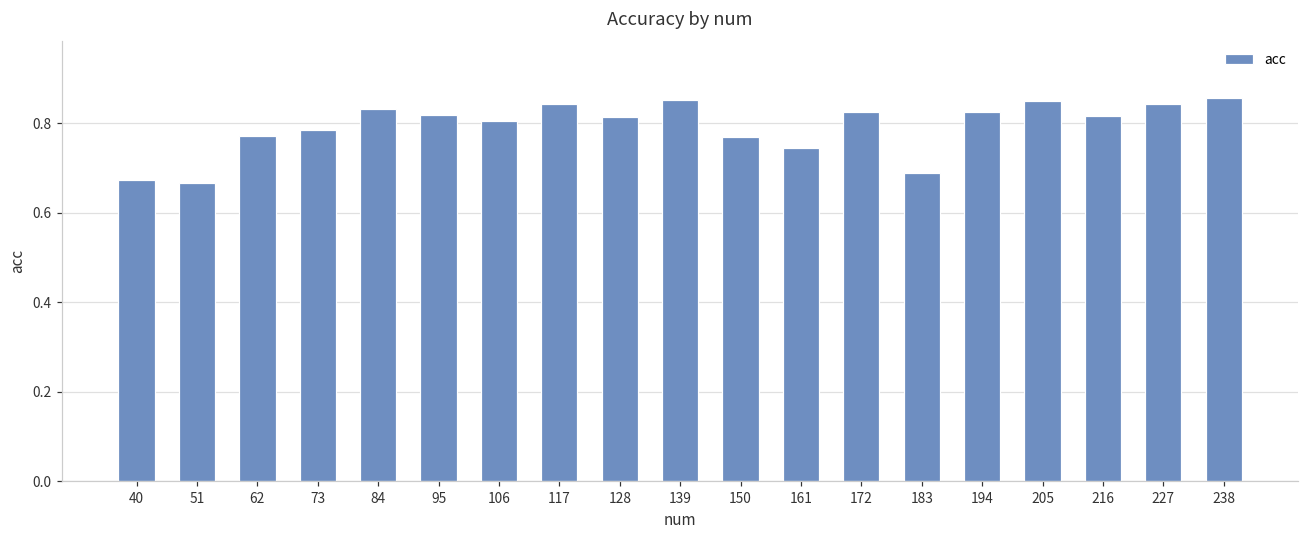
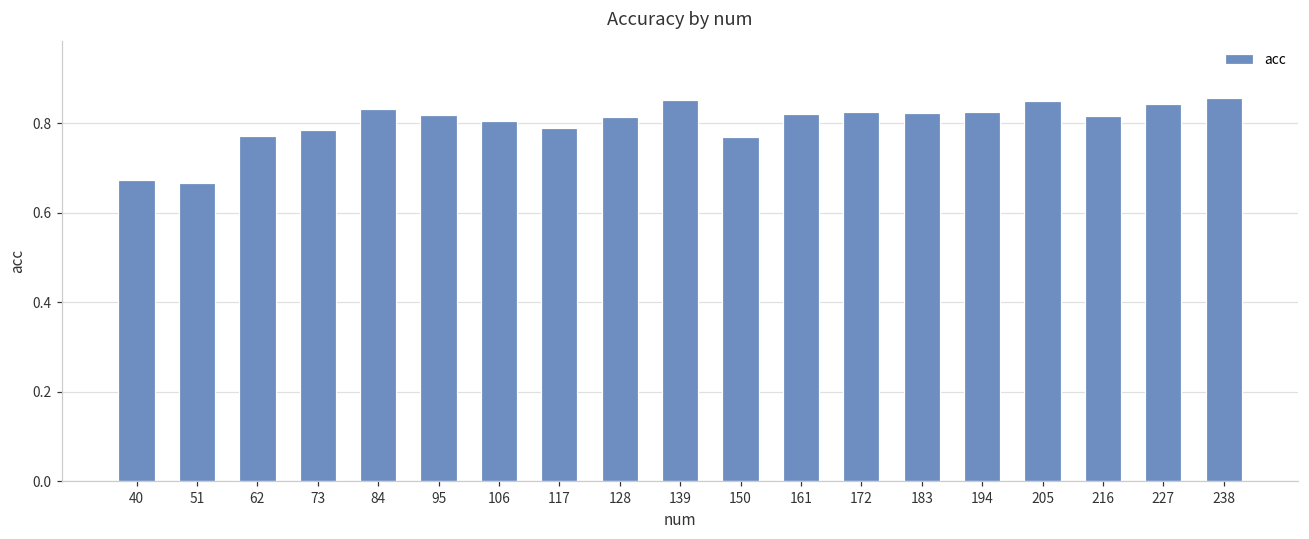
  {
    "40": 0.67,
    "51": 0.67,
    "62": 0.77,
    "73": 0.79,
    "84": 0.83,
    "95": 0.82,
    "106": 0.81,
-   "117": 0.84,
+   "117": 0.79,
    "128": 0.81,
    "139": 0.85,
    "150": 0.77,
-   "161": 0.74,
+   "161": 0.82,
    "172": 0.82,
-   "183": 0.69,
+   "183": 0.82,
    "194": 0.82,
    "205": 0.85,
    "216": 0.82,
    "227": 0.84,
    "238": 0.86
  }
